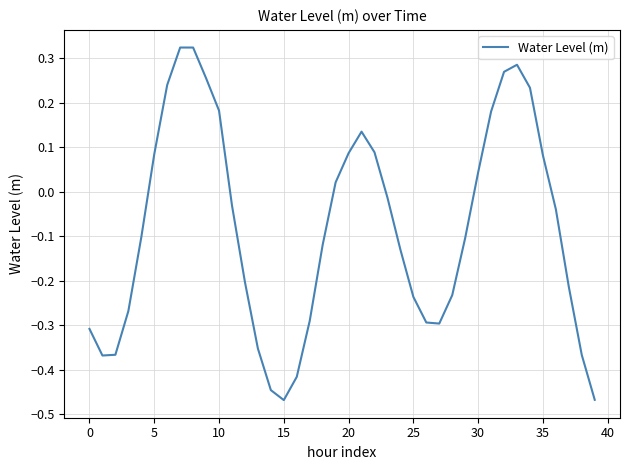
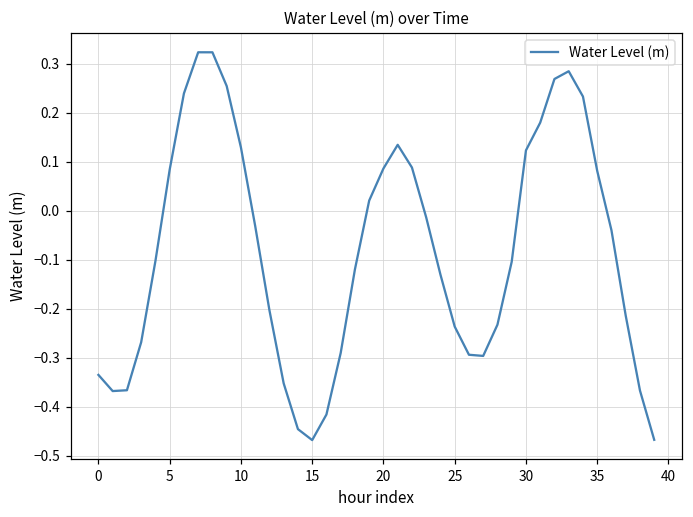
  {
-   "0": -0.31,
+   "0": -0.33,
    "5": 0.08,
-   "10": 0.18,
+   "10": 0.13,
    "15": -0.47,
    "20": 0.09,
    "25": -0.24,
-   "30": 0.04,
+   "30": 0.12,
    "35": 0.08
  }
